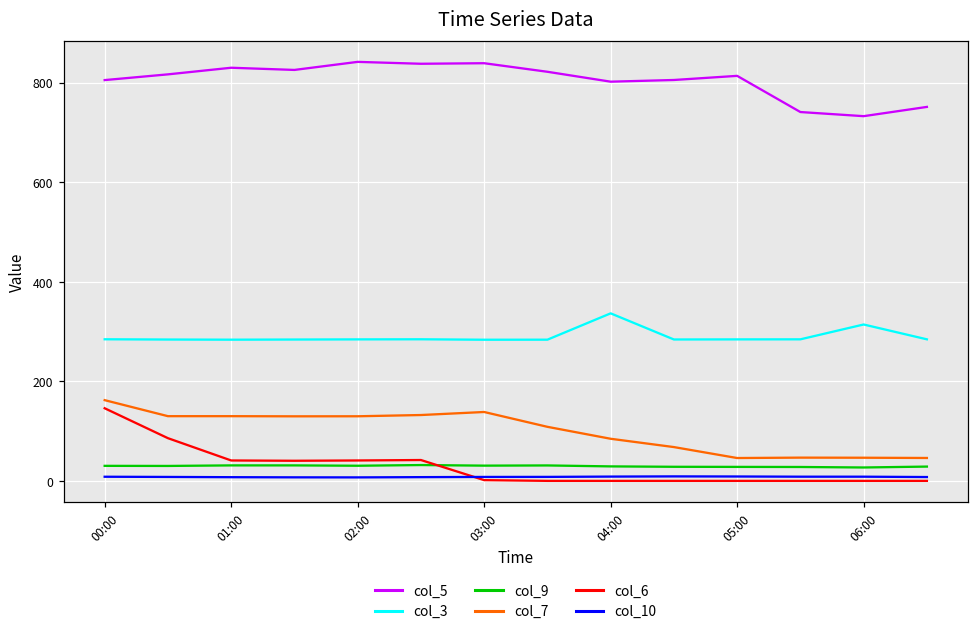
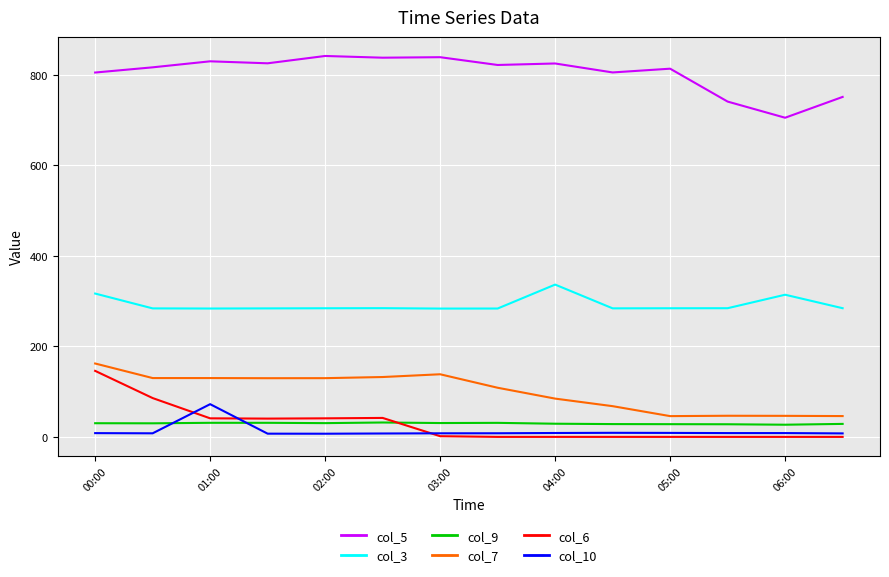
  {
    "col_5": {
      "00:00": 810,
      "01:00": 830,
      "02:00": 840,
      "03:00": 840,
-     "04:00": 800,
+     "04:00": 830,
      "05:00": 810,
-     "06:00": 730
+     "06:00": 710
    },
    "col_3": {
-     "00:00": 280,
+     "00:00": 320,
      "01:00": 280,
      "02:00": 280,
      "03:00": 280,
      "04:00": 340,
      "05:00": 280,
      "06:00": 310
    },
    "col_9": {
      "00:00": 30,
      "01:00": 30,
      "02:00": 30,
      "03:00": 30,
      "04:00": 30,
      "05:00": 30,
      "06:00": 30
    },
    "col_7": {
      "00:00": 160,
      "01:00": 130,
      "02:00": 130,
      "03:00": 140,
      "04:00": 80,
      "05:00": 50,
      "06:00": 50
    },
    "col_6": {
      "00:00": 150,
      "01:00": 40,
      "02:00": 40,
      "03:00": 0,
      "04:00": 0,
      "05:00": 0,
      "06:00": 0
    },
    "col_10": {
      "00:00": 10,
-     "01:00": 10,
+     "01:00": 70,
      "02:00": 10,
      "03:00": 10,
      "04:00": 10,
      "05:00": 10,
      "06:00": 10
    }
  }
